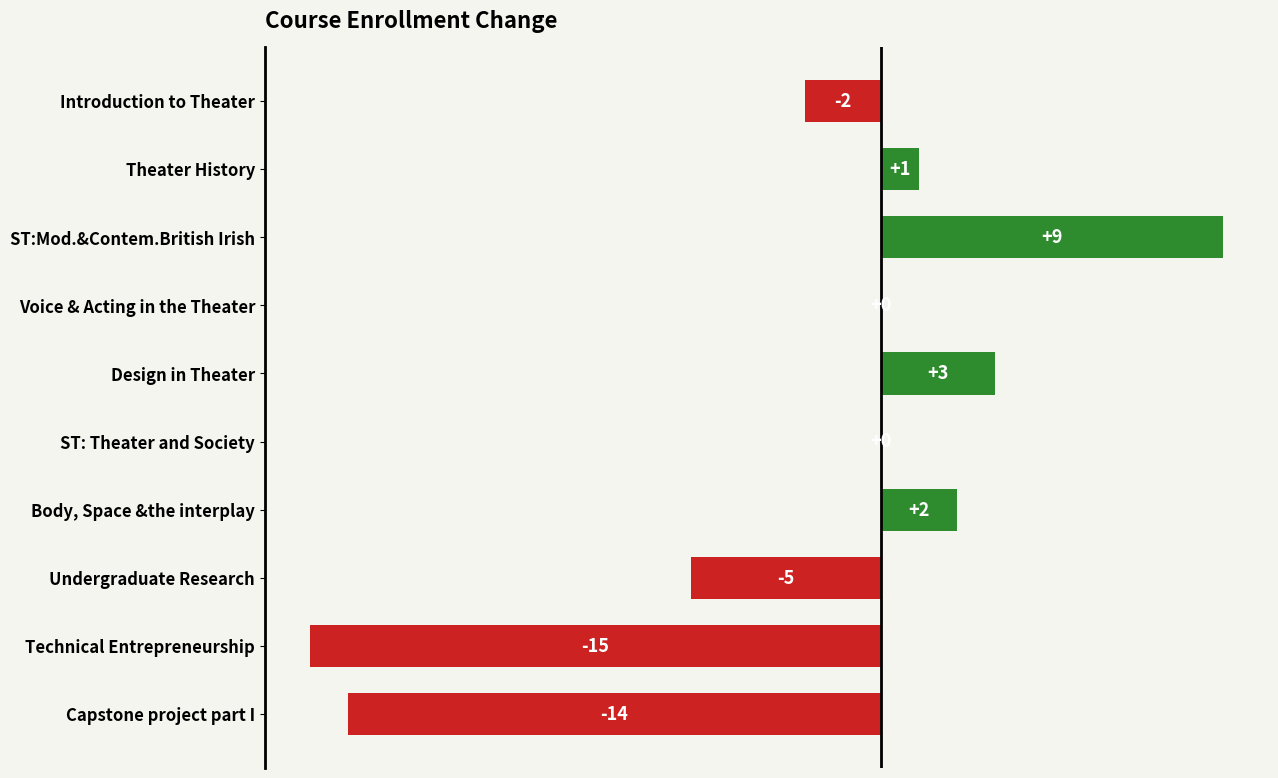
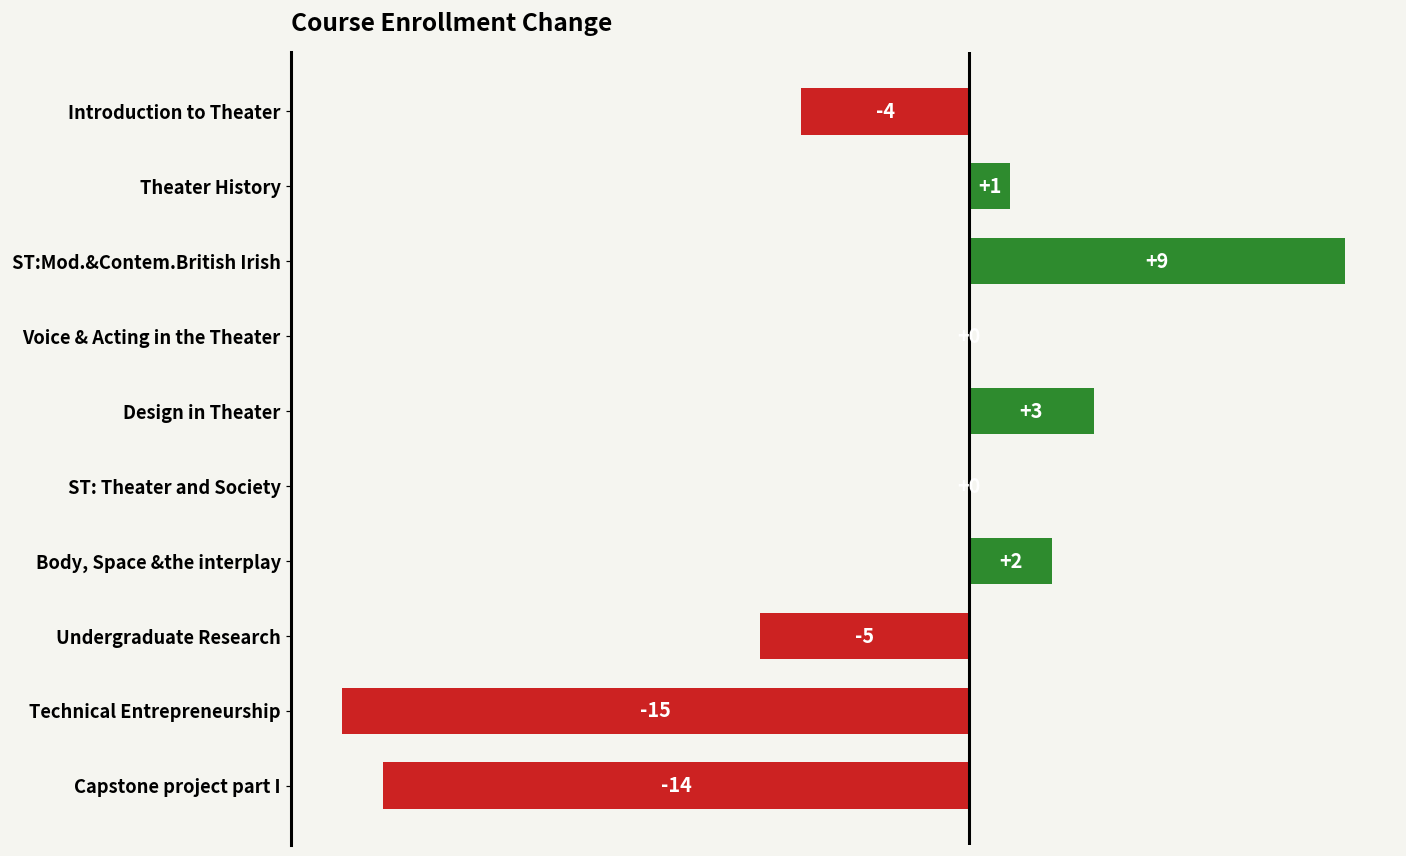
  {
-   "Introduction to Theater": "-2",
+   "Introduction to Theater": "-4",
    "Theater History": "+1",
    "ST:Mod.&Contem.British Irish": "+9",
    "Design in Theater": "+3",
    "Body, Space &the interplay": "+2",
    "Undergraduate Research": "-5",
    "Technical Entrepreneurship": "-15",
    "Capstone project part I": "-14"
  }
